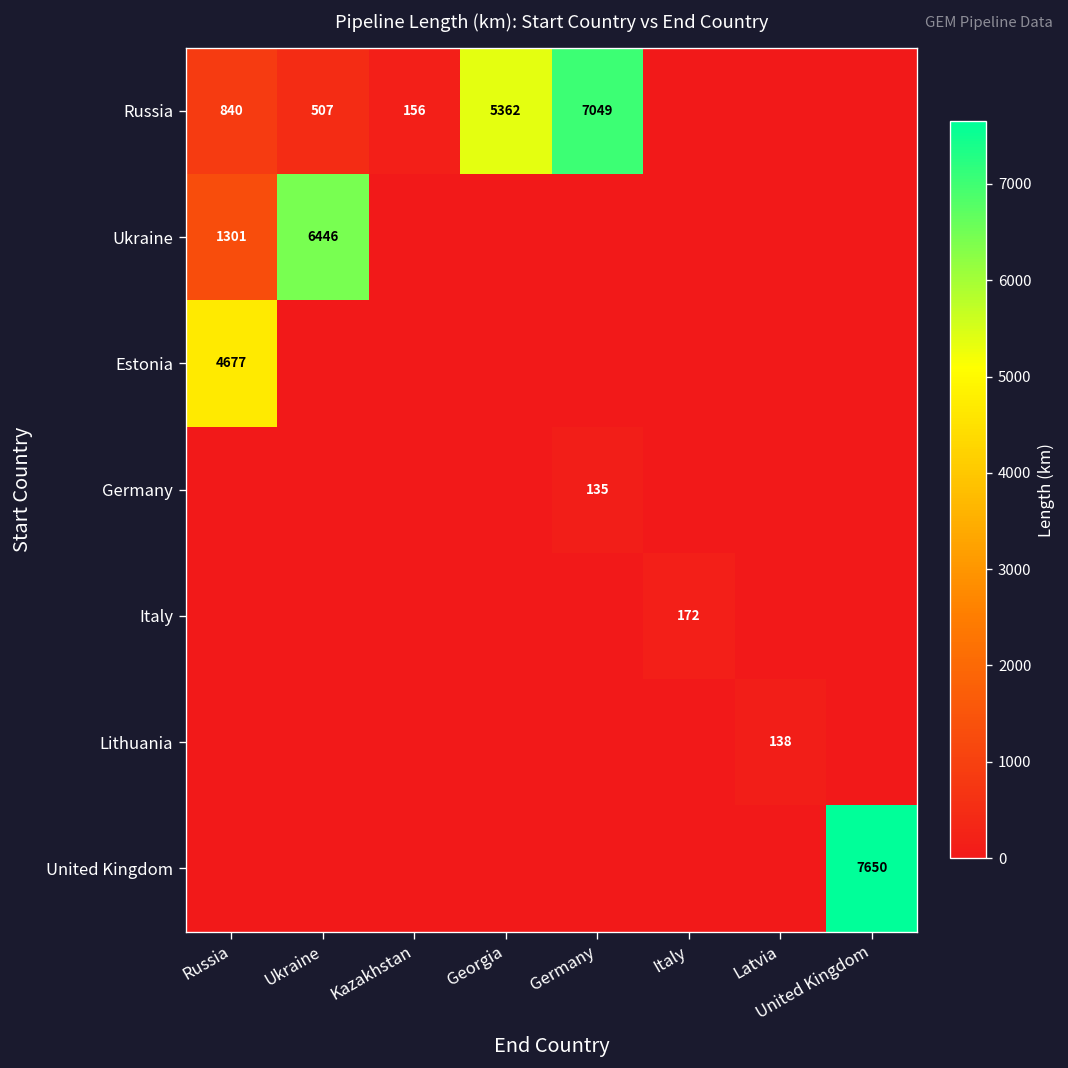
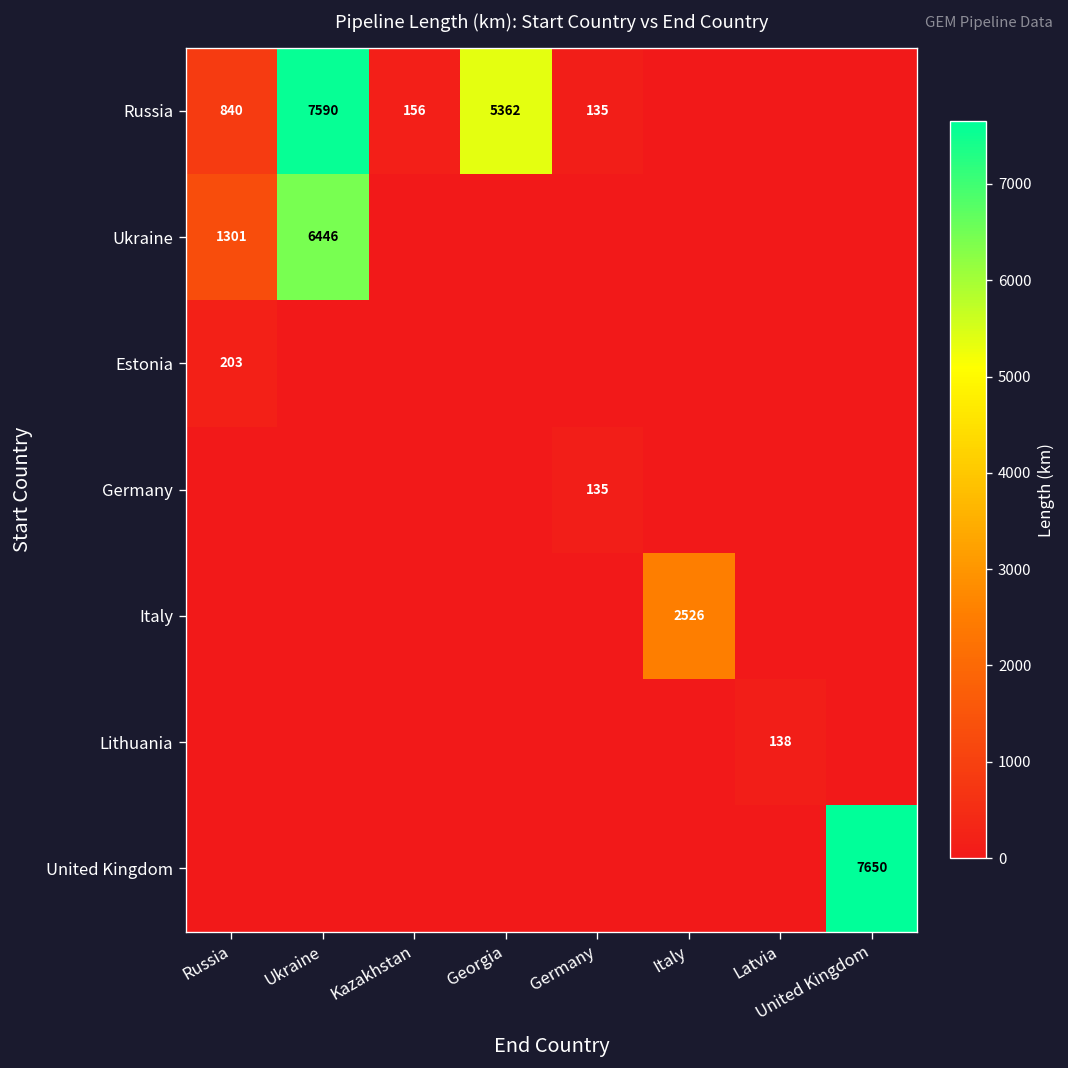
  {
    "Russia": {
      "Russia": 840,
-     "Ukraine": 507,
+     "Ukraine": 7590,
      "Kazakhstan": 156,
      "Georgia": 5362,
-     "Germany": 7049
+     "Germany": 135
    },
    "Ukraine": {
      "Russia": 1301,
      "Ukraine": 6446
    },
    "Estonia": {
-     "Russia": 4677
+     "Russia": 203
    },
    "Germany": {
      "Germany": 135
    },
    "Italy": {
-     "Italy": 172
+     "Italy": 2526
    },
    "Lithuania": {
      "Latvia": 138
    },
    "United Kingdom": {
      "United Kingdom": 7650
    }
  }
